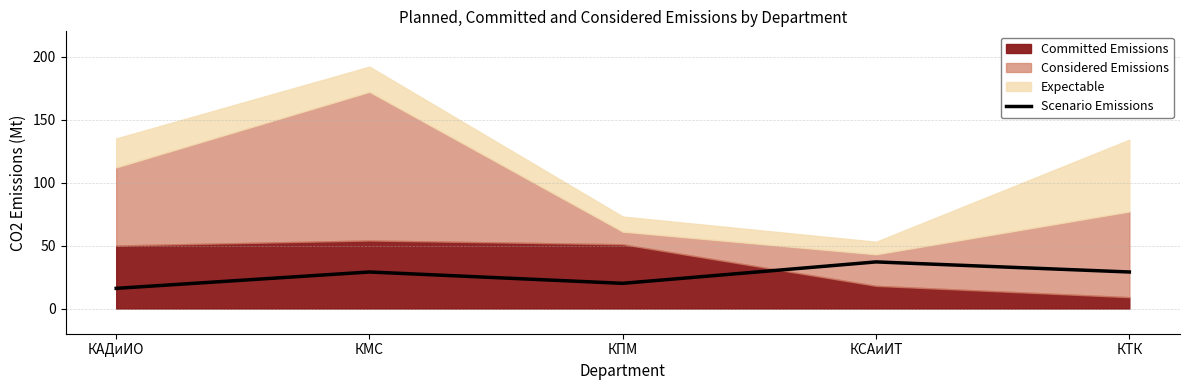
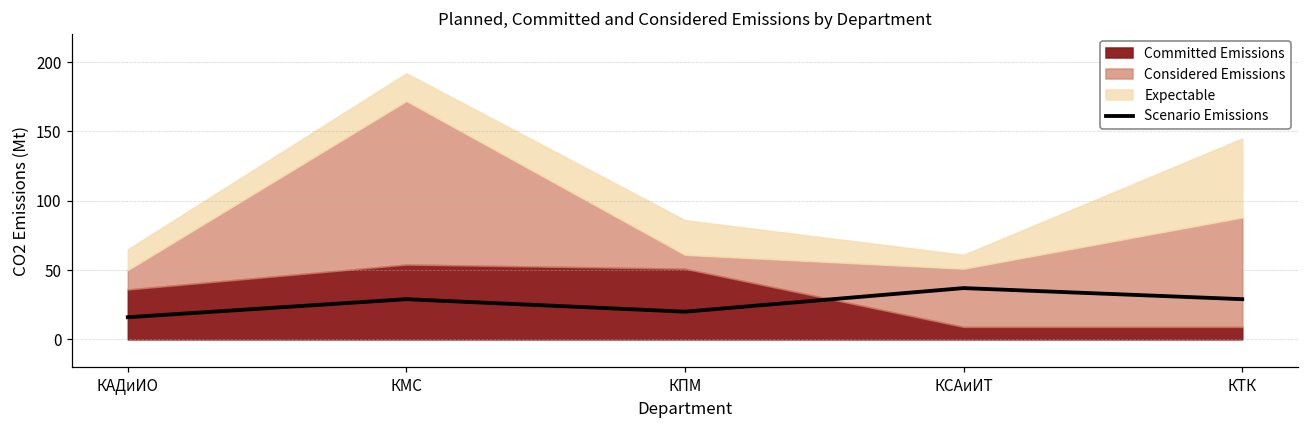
  {
    "Committed Emissions": {
-     "КАДиИО": 50,
+     "КАДиИО": 36,
      "КМС": 54,
      "КПМ": 51,
-     "КСАиИТ": 18,
+     "КСАиИТ": 9,
      "КТК": 9
    },
    "Scenario Emissions": {
      "КАДиИО": 16,
      "КМС": 29,
      "КПМ": 20,
      "КСАиИТ": 37,
      "КТК": 29
    },
    "Considered Emissions": {
-     "КАДиИО": 62,
+     "КАДиИО": 14,
      "КМС": 118,
      "КПМ": 10,
-     "КСАиИТ": 25,
-     "КТК": 68
+     "КСАиИТ": 42,
+     "КТК": 79
    },
    "Expectable": {
-     "КАДиИО": 23,
+     "КАДиИО": 15,
      "КМС": 20,
-     "КПМ": 12,
+     "КПМ": 25,
      "КСАиИТ": 10,
      "КТК": 57
    }
  }
